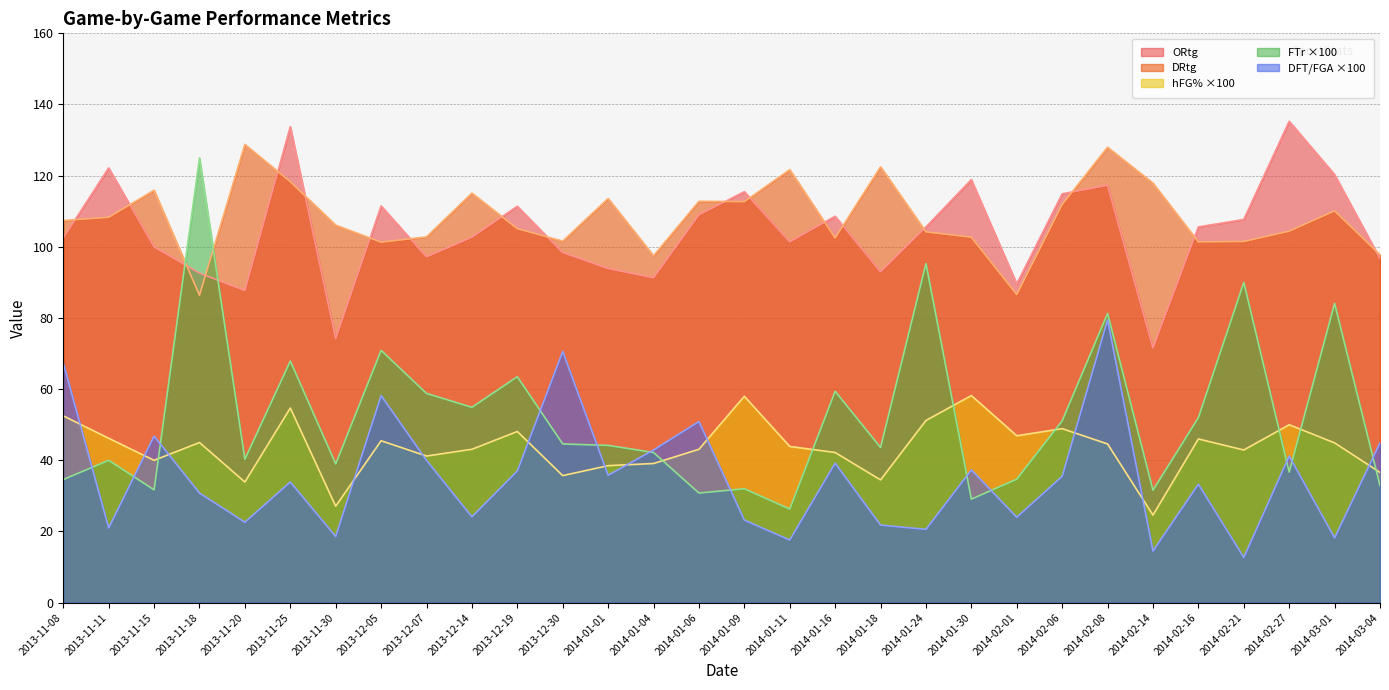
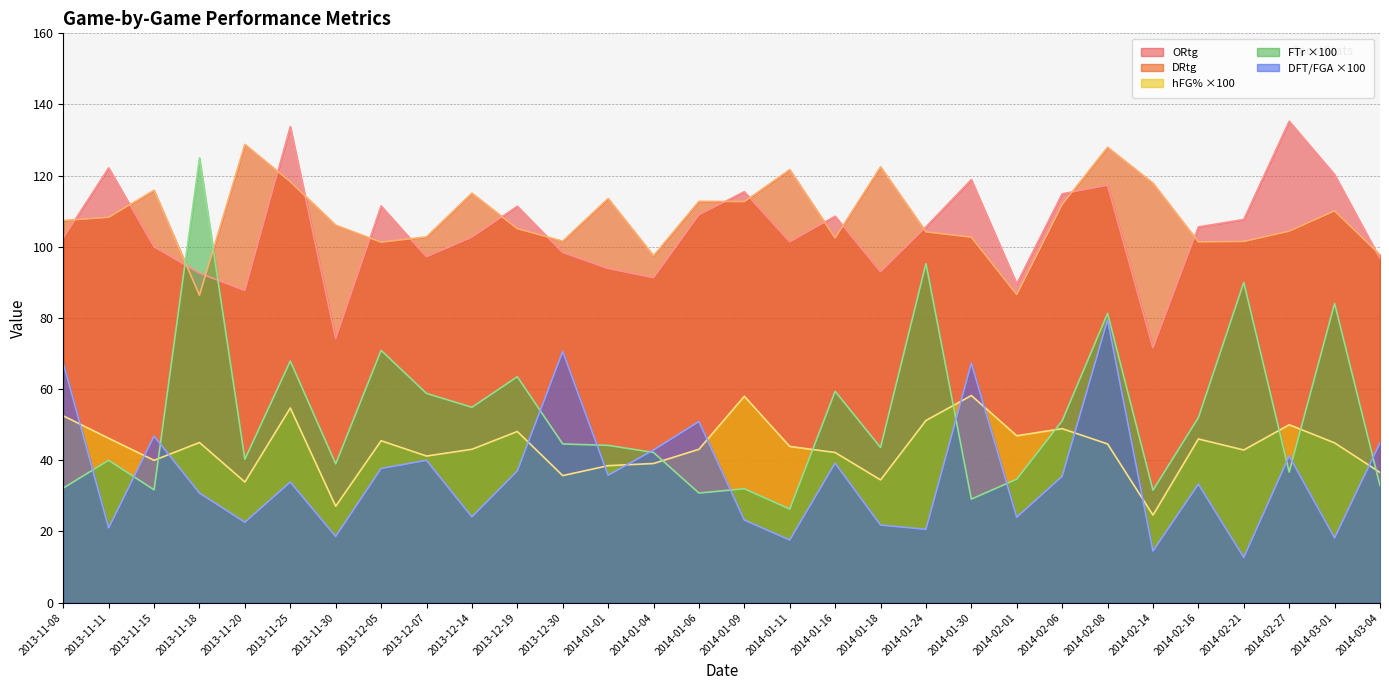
  {
    "hFG% ×100": {
      "2013-11-08": 53,
      "2013-11-11": 46,
      "2013-11-15": 40,
      "2013-11-18": 45,
      "2013-11-20": 34,
      "2013-11-25": 55,
      "2013-11-30": 27,
      "2013-12-05": 46,
      "2013-12-07": 41,
      "2013-12-14": 43,
      "2013-12-19": 48,
      "2013-12-30": 36,
      "2014-01-01": 39,
      "2014-01-04": 39,
      "2014-01-06": 43,
      "2014-01-09": 58,
      "2014-01-11": 44,
      "2014-01-16": 42,
      "2014-01-18": 35,
      "2014-01-24": 51,
      "2014-01-30": 58,
      "2014-02-01": 47,
      "2014-02-06": 49,
      "2014-02-08": 45,
      "2014-02-14": 25,
      "2014-02-16": 46,
      "2014-02-21": 43,
      "2014-02-27": 50,
      "2014-03-01": 45,
      "2014-03-04": 37
    },
    "FTr ×100": {
-     "2013-11-08": 35,
+     "2013-11-08": 32,
      "2013-11-11": 40,
      "2013-11-15": 32,
      "2013-11-18": 125,
      "2013-11-20": 40,
      "2013-11-25": 68,
      "2013-11-30": 39,
      "2013-12-05": 71,
      "2013-12-07": 59,
      "2013-12-14": 55,
      "2013-12-19": 64,
      "2013-12-30": 45,
      "2014-01-01": 44,
      "2014-01-06": 31,
      "2014-01-09": 32,
      "2014-01-11": 26,
      "2014-01-16": 59,
      "2014-01-18": 44,
      "2014-01-24": 95,
      "2014-01-30": 29,
      "2014-02-01": 35,
      "2014-02-06": 51,
      "2014-02-08": 81,
      "2014-02-14": 32,
      "2014-02-16": 52,
      "2014-02-21": 90,
      "2014-02-27": 37,
      "2014-03-01": 84,
      "2014-03-04": 33
    },
    "DFT/FGA ×100": {
      "2013-11-08": 67,
      "2013-11-11": 21,
      "2013-11-15": 47,
      "2013-11-18": 31,
      "2013-11-20": 23,
      "2013-11-25": 34,
      "2013-11-30": 19,
-     "2013-12-05": 58,
+     "2013-12-05": 38,
      "2013-12-07": 40,
      "2013-12-14": 24,
      "2013-12-19": 37,
      "2013-12-30": 71,
      "2014-01-01": 36,
      "2014-01-06": 51,
      "2014-01-09": 23,
      "2014-01-11": 18,
      "2014-01-16": 39,
      "2014-01-18": 22,
      "2014-01-24": 21,
-     "2014-01-30": 37,
+     "2014-01-30": 67,
      "2014-02-01": 24,
      "2014-02-06": 36,
      "2014-02-08": 80,
      "2014-02-14": 14,
      "2014-02-16": 33,
      "2014-02-21": 13,
      "2014-02-27": 41,
      "2014-03-01": 18,
      "2014-03-04": 45
    }
  }
